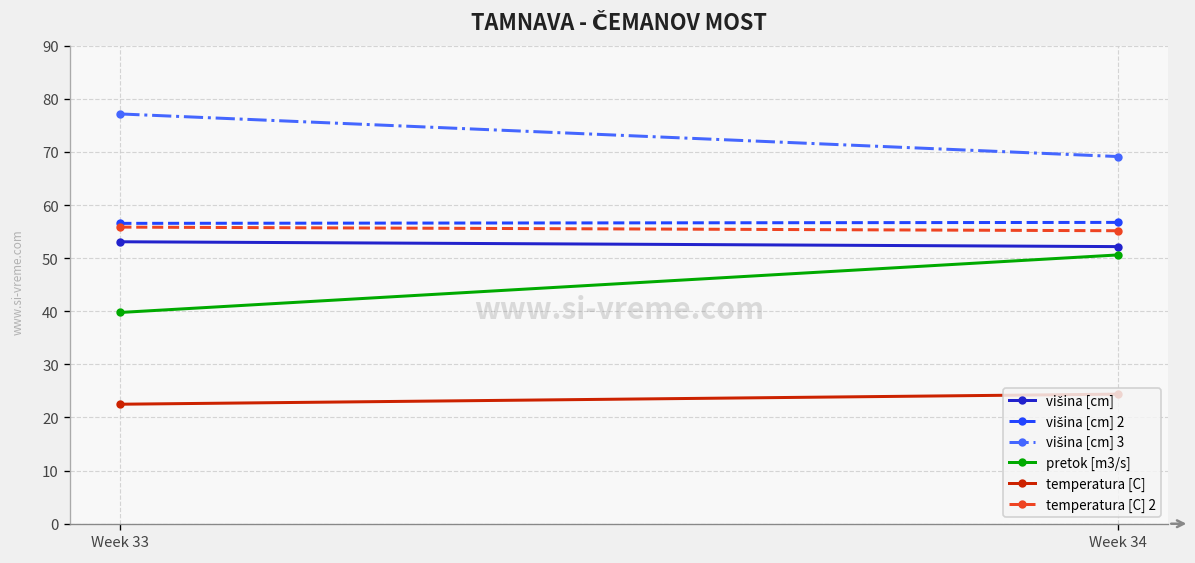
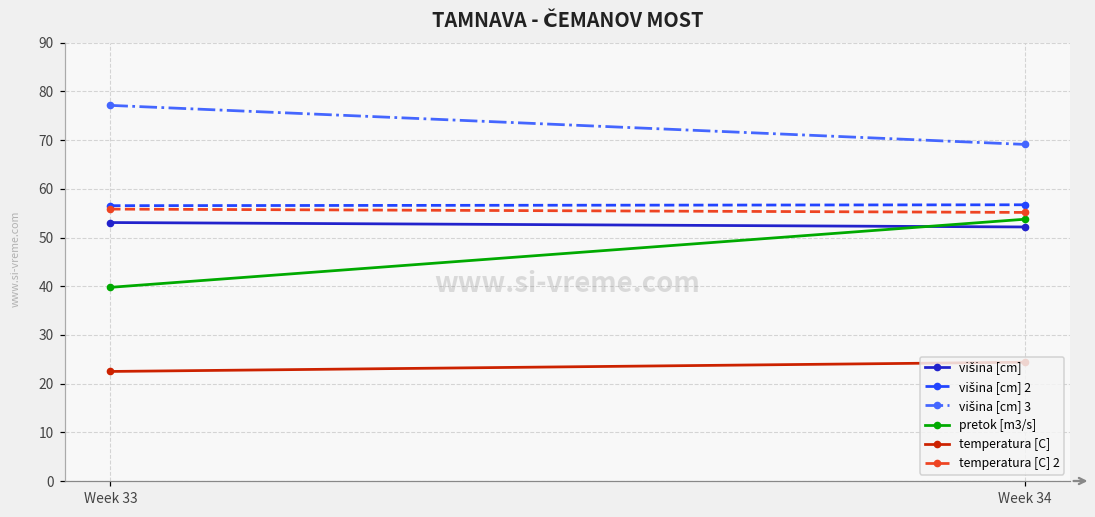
  {
    "višina [cm]": {
      "Week 33": 53,
      "Week 34": 52
    },
    "pretok [m3/s]": {
      "Week 33": 40,
-     "Week 34": 51
+     "Week 34": 54
    }
  }
